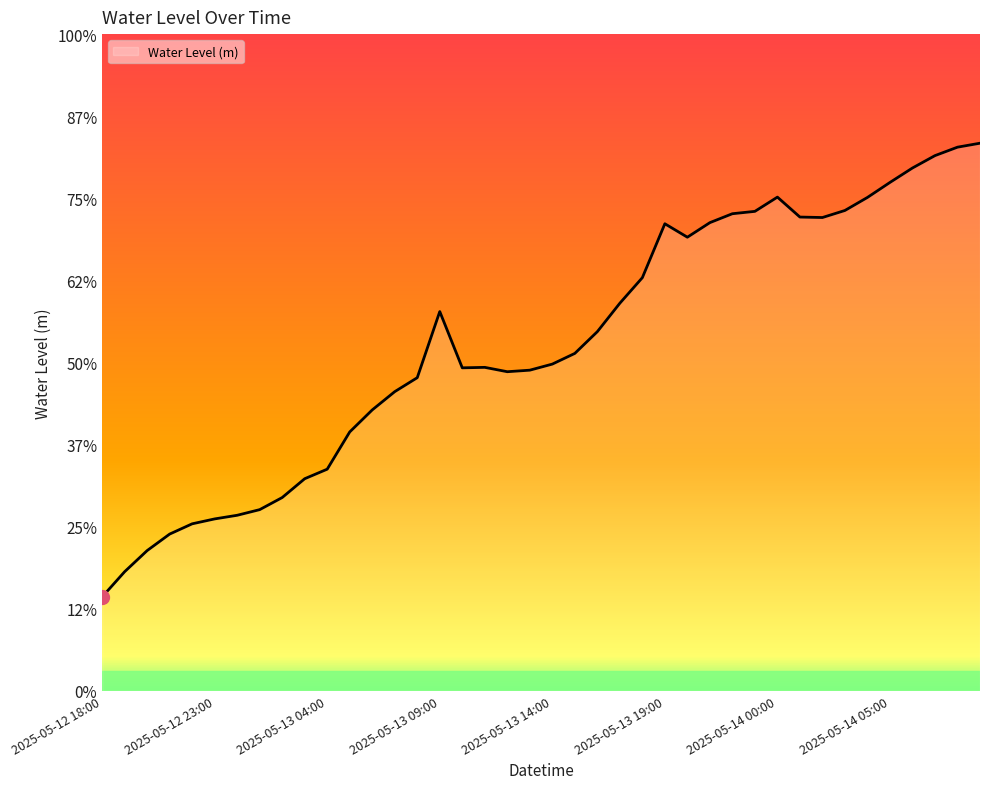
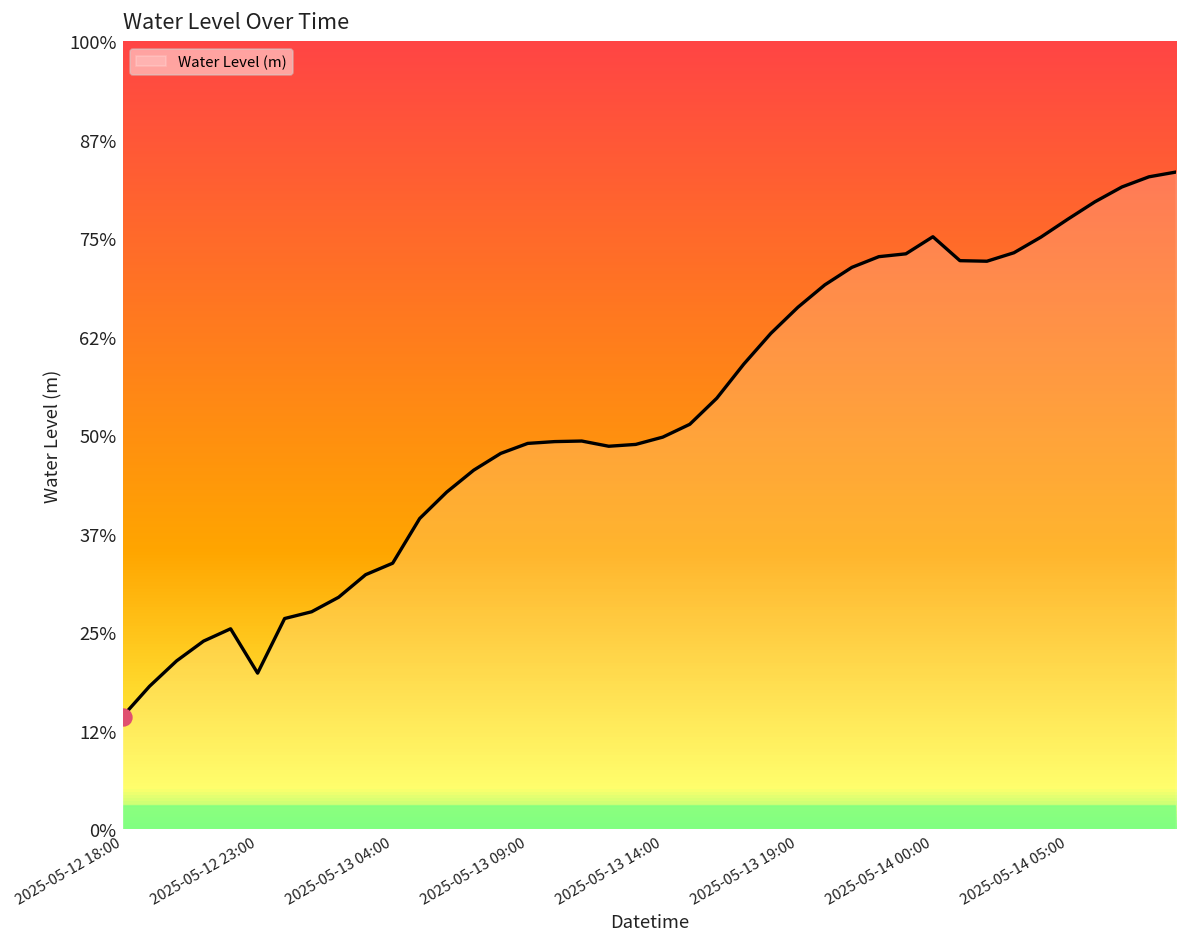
  {
    "Water Level (m)": {
-     "2025-05-12 23:00": "26%",
+     "2025-05-12 23:00": "20%",
      "2025-05-13 04:00": "34%",
-     "2025-05-13 09:00": "58%",
+     "2025-05-13 09:00": "49%",
      "2025-05-13 14:00": "50%",
-     "2025-05-13 19:00": "71%",
+     "2025-05-13 19:00": "66%",
      "2025-05-14 00:00": "75%",
      "2025-05-14 05:00": "77%"
    }
  }
